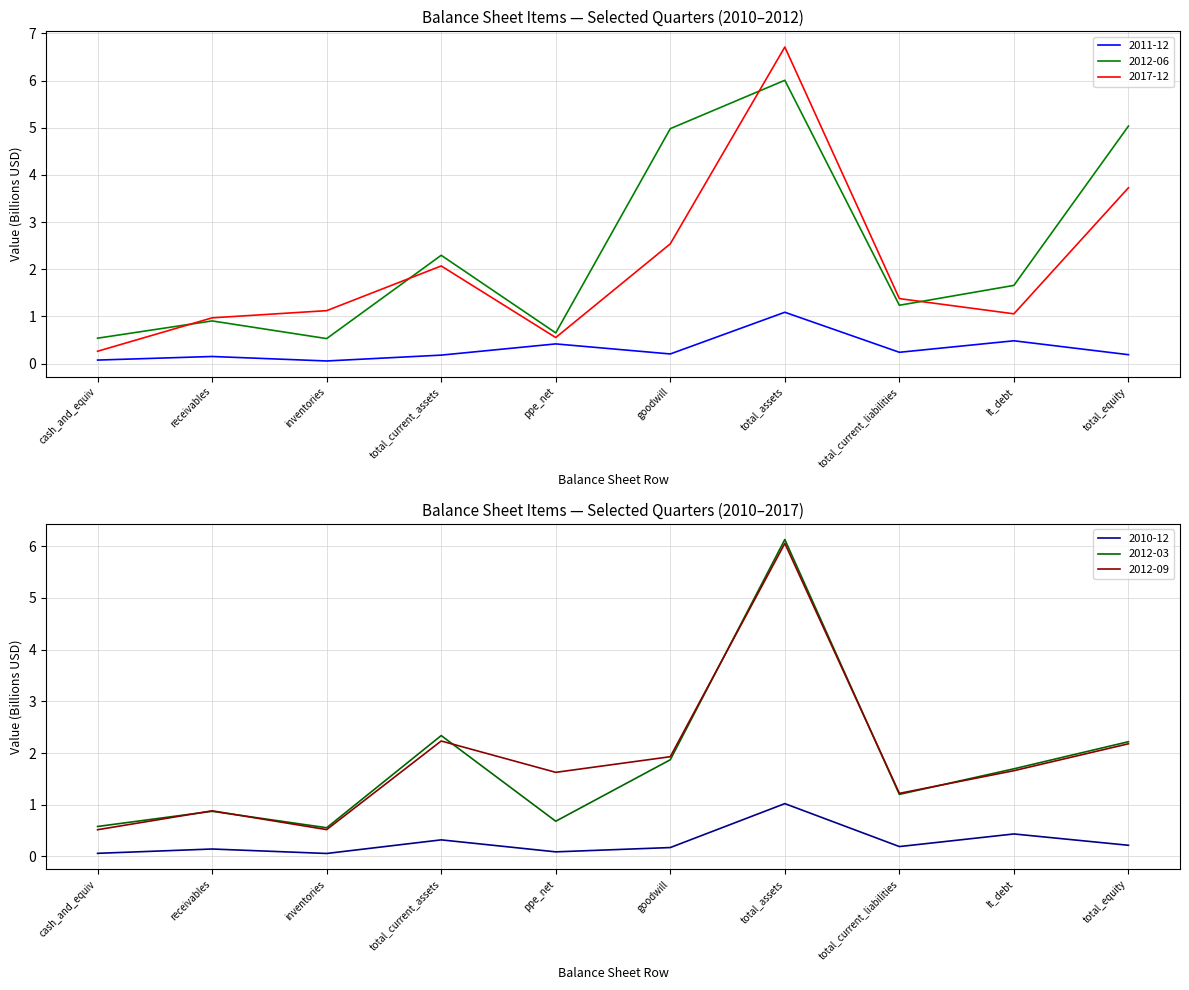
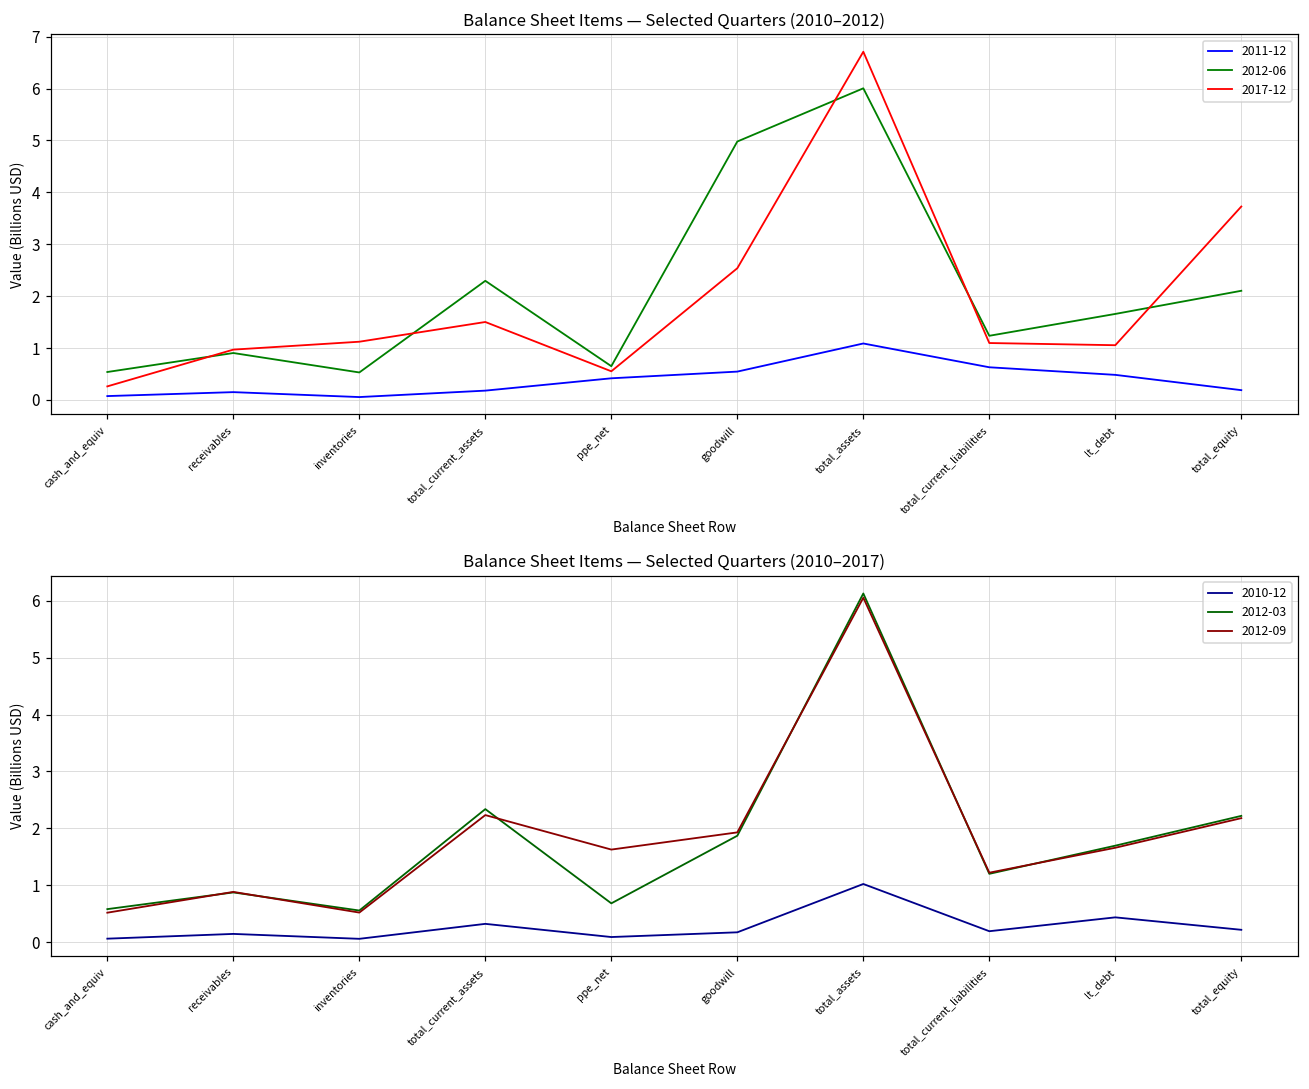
  {
    "Balance Sheet Items — Selected Quarters (2010–2012)": {
      "2011-12": {
        "cash_and_equiv": 0.1,
        "receivables": 0.2,
        "inventories": 0.1,
        "total_current_assets": 0.2,
        "ppe_net": 0.4,
-       "goodwill": 0.2,
+       "goodwill": 0.5,
        "total_assets": 1.1,
-       "total_current_liabilities": 0.2,
+       "total_current_liabilities": 0.6,
        "lt_debt": 0.5,
        "total_equity": 0.2
      },
      "2012-06": {
        "cash_and_equiv": 0.5,
        "receivables": 0.9,
        "inventories": 0.5,
        "total_current_assets": 2.3,
        "ppe_net": 0.7,
        "goodwill": 5.0,
        "total_assets": 6.0,
        "total_current_liabilities": 1.2,
        "lt_debt": 1.7,
-       "total_equity": 5.0
+       "total_equity": 2.1
      },
      "2017-12": {
        "cash_and_equiv": 0.3,
        "receivables": 1.0,
        "inventories": 1.1,
-       "total_current_assets": 2.1,
+       "total_current_assets": 1.5,
        "ppe_net": 0.6,
        "goodwill": 2.5,
        "total_assets": 6.7,
-       "total_current_liabilities": 1.4,
+       "total_current_liabilities": 1.1,
        "lt_debt": 1.1,
        "total_equity": 3.7
      }
    },
    "Balance Sheet Items — Selected Quarters (2010–2017)": {
      "2010-12": {
        "cash_and_equiv": 0.1,
        "receivables": 0.1,
        "inventories": 0.1,
        "total_current_assets": 0.3,
        "ppe_net": 0.1,
        "goodwill": 0.2,
        "total_assets": 1.0,
        "total_current_liabilities": 0.2,
        "lt_debt": 0.4,
        "total_equity": 0.2
      },
      "2012-03": {
        "cash_and_equiv": 0.6,
        "total_current_assets": 2.3,
        "ppe_net": 0.7,
        "goodwill": 1.9,
        "total_assets": 6.1
      },
      "2012-09": {
        "cash_and_equiv": 0.5,
        "total_current_assets": 2.2,
        "ppe_net": 1.6,
        "goodwill": 1.9,
        "total_assets": 6.1
      }
    }
  }
